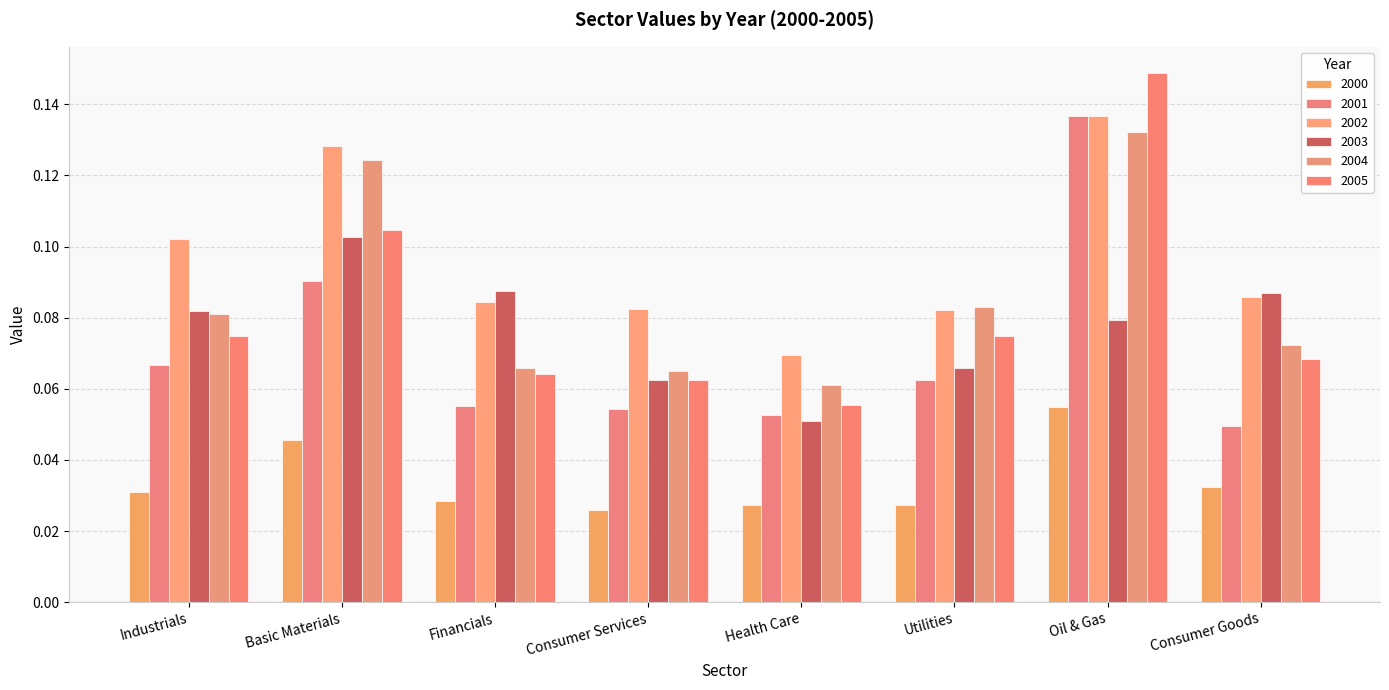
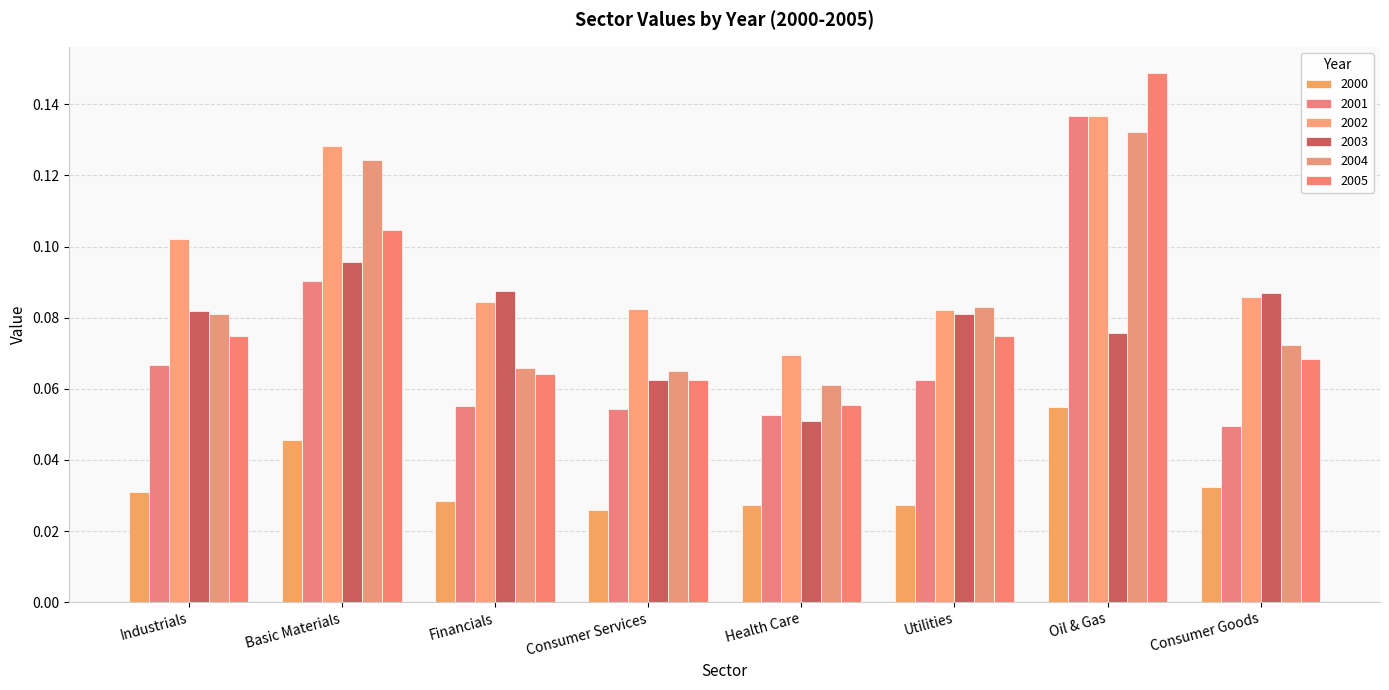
  {
    "2003": {
      "Industrials": 0.082,
-     "Basic Materials": 0.103,
+     "Basic Materials": 0.096,
      "Financials": 0.087,
      "Consumer Services": 0.063,
      "Health Care": 0.051,
-     "Utilities": 0.066,
-     "Oil & Gas": 0.079,
+     "Utilities": 0.081,
+     "Oil & Gas": 0.076,
      "Consumer Goods": 0.087
    }
  }
